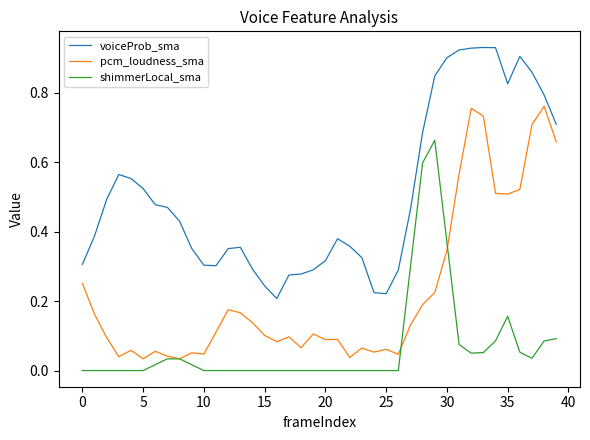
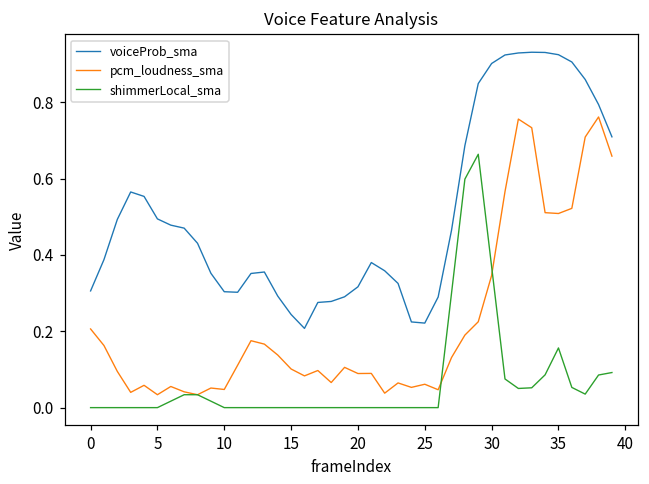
  {
    "voiceProb_sma": {
      "0": 0.31,
-     "5": 0.52,
+     "5": 0.49,
      "10": 0.30,
      "15": 0.24,
      "20": 0.32,
      "25": 0.22,
      "30": 0.90,
-     "35": 0.83
+     "35": 0.92
    },
    "pcm_loudness_sma": {
-     "0": 0.25,
+     "0": 0.21,
      "5": 0.03,
      "10": 0.05,
      "15": 0.10,
      "20": 0.09,
      "25": 0.06,
      "30": 0.35,
      "35": 0.51
    },
    "shimmerLocal_sma": {
      "0": 0.00,
      "5": 0.00,
      "10": 0.00,
      "15": 0.00,
      "20": 0.00,
      "25": 0.00,
      "30": 0.37,
      "35": 0.16
    }
  }
